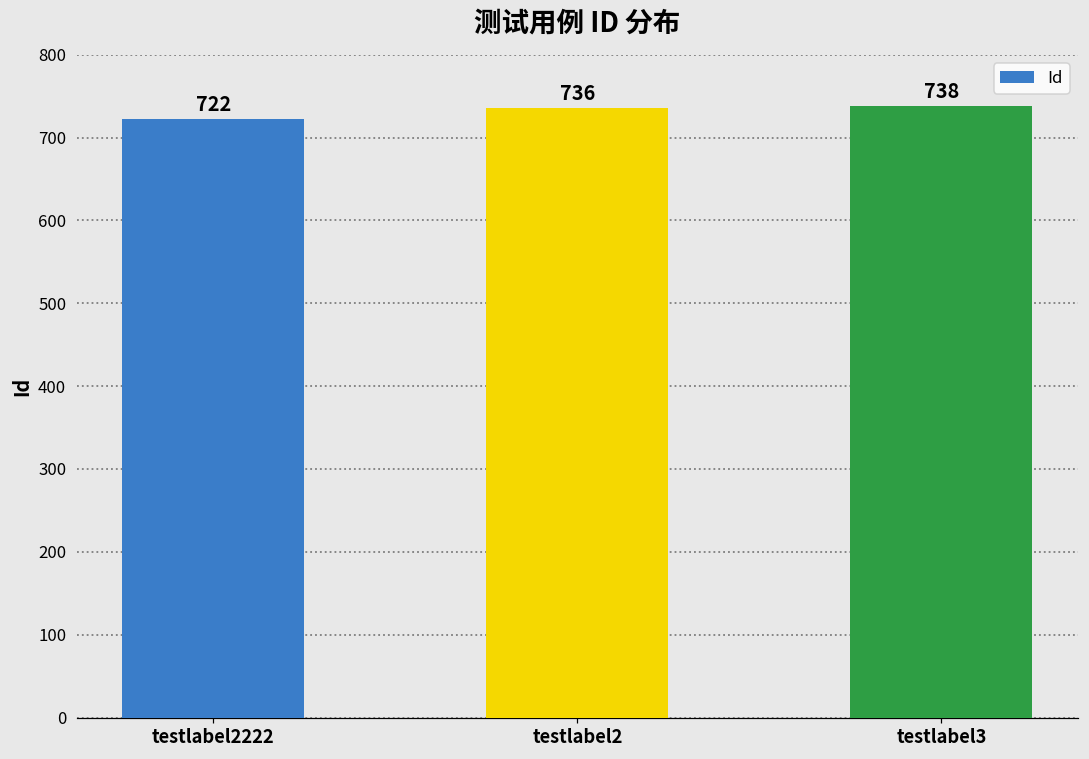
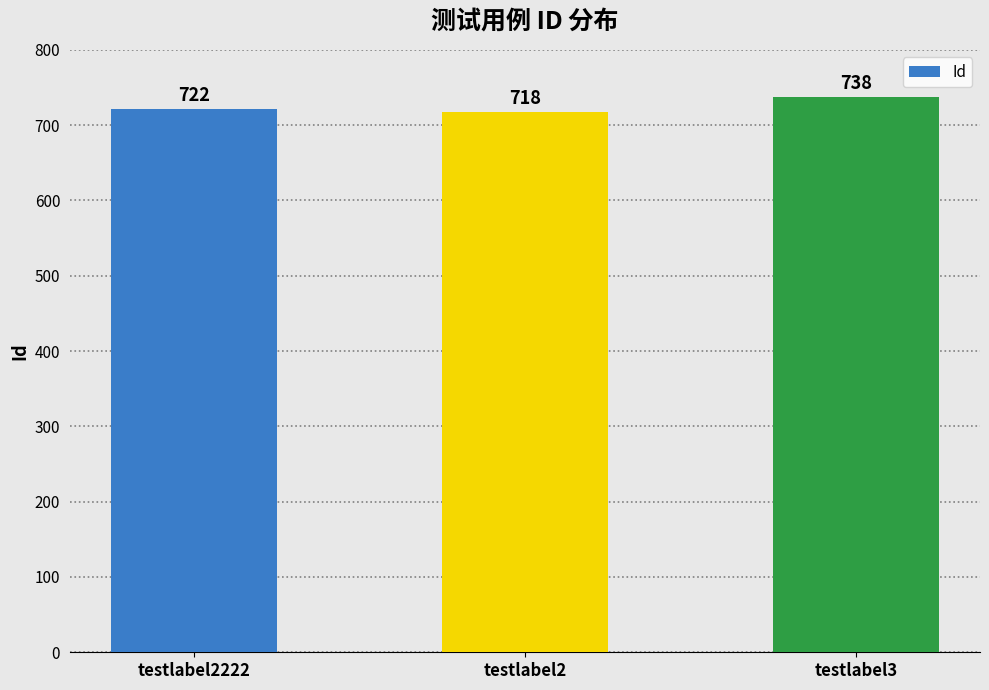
  {
    "testlabel2222": 722,
-   "testlabel2": 736,
+   "testlabel2": 718,
    "testlabel3": 738
  }
